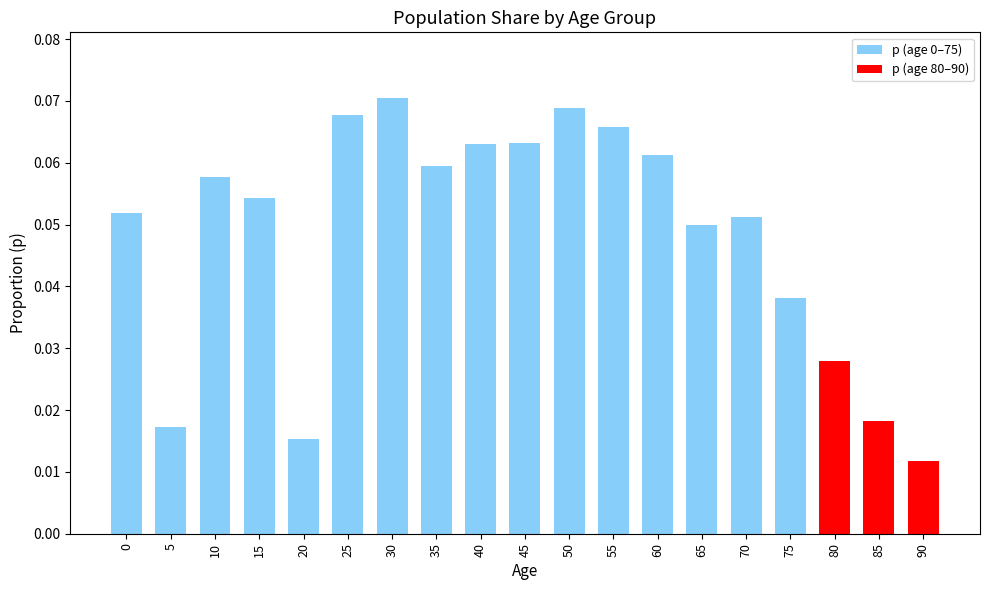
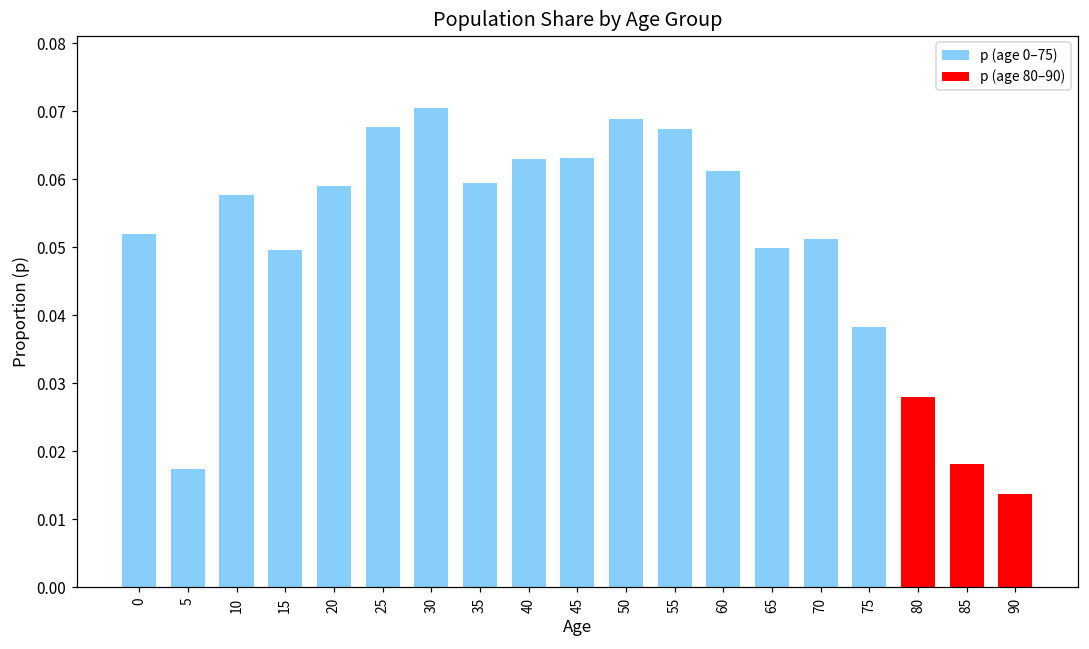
  {
    "0": 0.052,
    "5": 0.017,
    "10": 0.058,
-   "15": 0.054,
-   "20": 0.015,
+   "15": 0.050,
+   "20": 0.059,
    "25": 0.068,
    "30": 0.071,
    "35": 0.059,
    "40": 0.063,
    "45": 0.063,
    "50": 0.069,
-   "55": 0.066,
+   "55": 0.067,
    "60": 0.061,
    "65": 0.050,
    "70": 0.051,
    "75": 0.038,
    "80": 0.028,
    "85": 0.018,
-   "90": 0.012
+   "90": 0.014
  }
